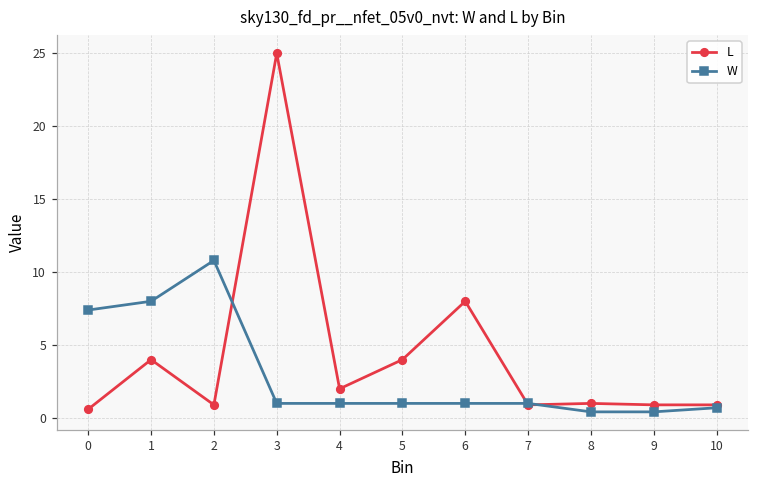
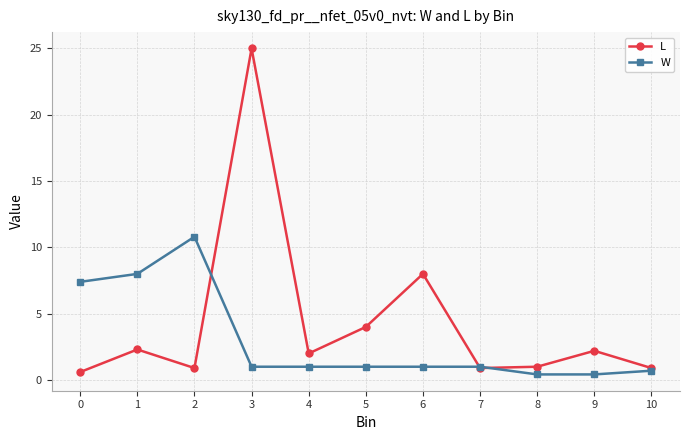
  {
    "L": {
      "0": 0.6,
-     "1": 4.0,
+     "1": 2.3,
      "2": 0.9,
      "3": 25.0,
      "4": 2.0,
      "5": 4.0,
      "6": 8.0,
      "8": 1.0,
-     "9": 0.9,
+     "9": 2.2,
      "10": 0.9
    },
    "W": {
      "0": 7.4,
      "1": 8.0,
      "2": 10.8,
      "3": 1.0,
      "4": 1.0,
      "5": 1.0,
      "6": 1.0,
      "8": 0.4,
      "9": 0.4,
      "10": 0.7
    }
  }
